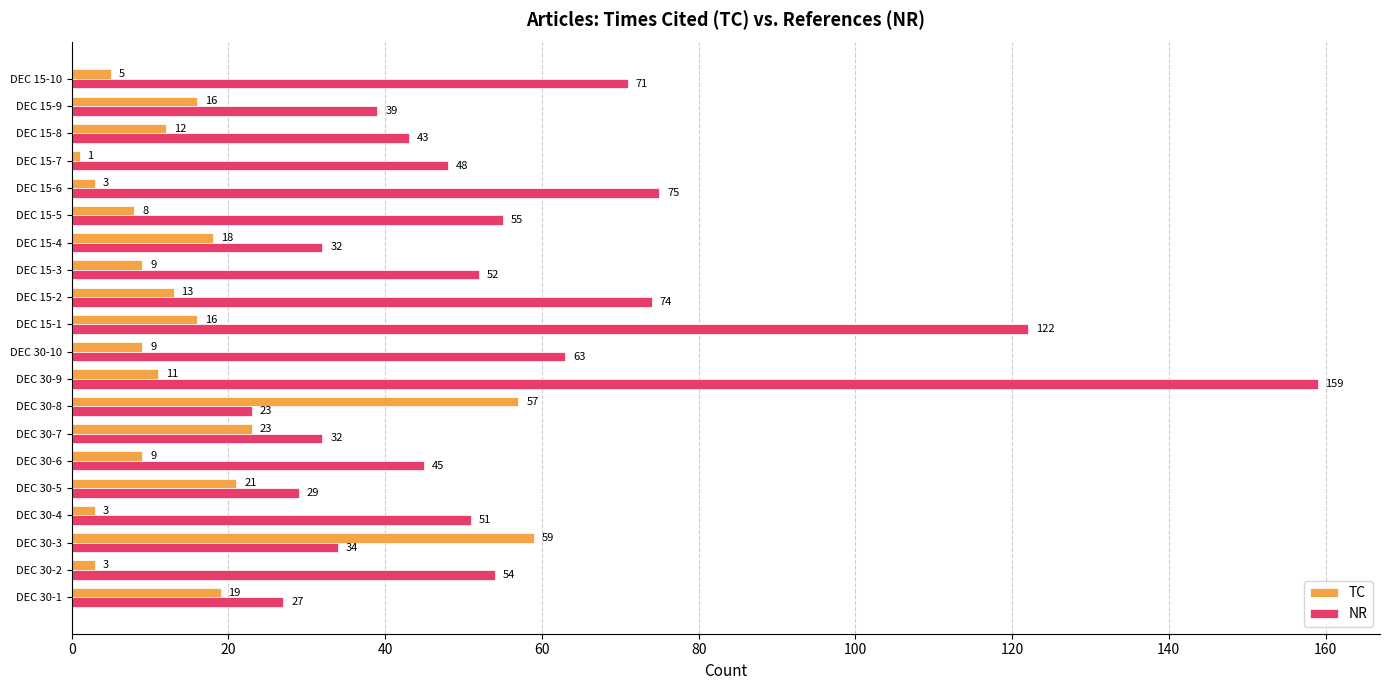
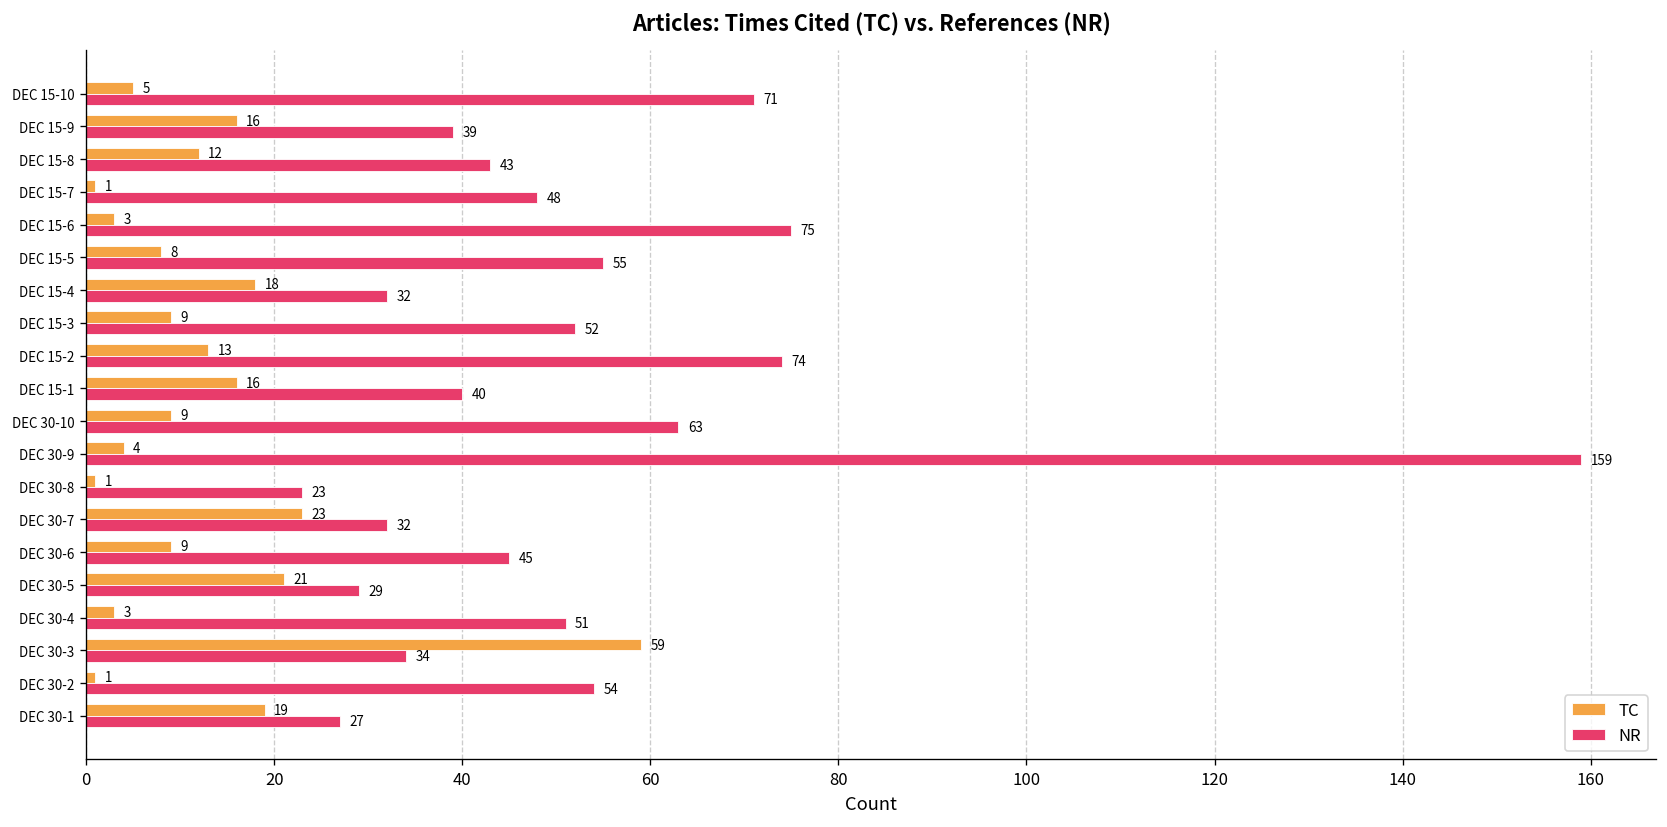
  {
    "TC": {
      "DEC 15-10": 5,
      "DEC 15-9": 16,
      "DEC 15-8": 12,
      "DEC 15-7": 1,
      "DEC 15-6": 3,
      "DEC 15-5": 8,
      "DEC 15-4": 18,
      "DEC 15-3": 9,
      "DEC 15-2": 13,
      "DEC 15-1": 16,
      "DEC 30-10": 9,
-     "DEC 30-9": 11,
-     "DEC 30-8": 57,
+     "DEC 30-9": 4,
+     "DEC 30-8": 1,
      "DEC 30-7": 23,
      "DEC 30-6": 9,
      "DEC 30-5": 21,
      "DEC 30-4": 3,
      "DEC 30-3": 59,
-     "DEC 30-2": 3,
+     "DEC 30-2": 1,
      "DEC 30-1": 19
    },
    "NR": {
      "DEC 15-10": 71,
      "DEC 15-9": 39,
      "DEC 15-8": 43,
      "DEC 15-7": 48,
      "DEC 15-6": 75,
      "DEC 15-5": 55,
      "DEC 15-4": 32,
      "DEC 15-3": 52,
      "DEC 15-2": 74,
-     "DEC 15-1": 122,
+     "DEC 15-1": 40,
      "DEC 30-10": 63,
      "DEC 30-9": 159,
      "DEC 30-8": 23,
      "DEC 30-7": 32,
      "DEC 30-6": 45,
      "DEC 30-5": 29,
      "DEC 30-4": 51,
      "DEC 30-3": 34,
      "DEC 30-2": 54,
      "DEC 30-1": 27
    }
  }
